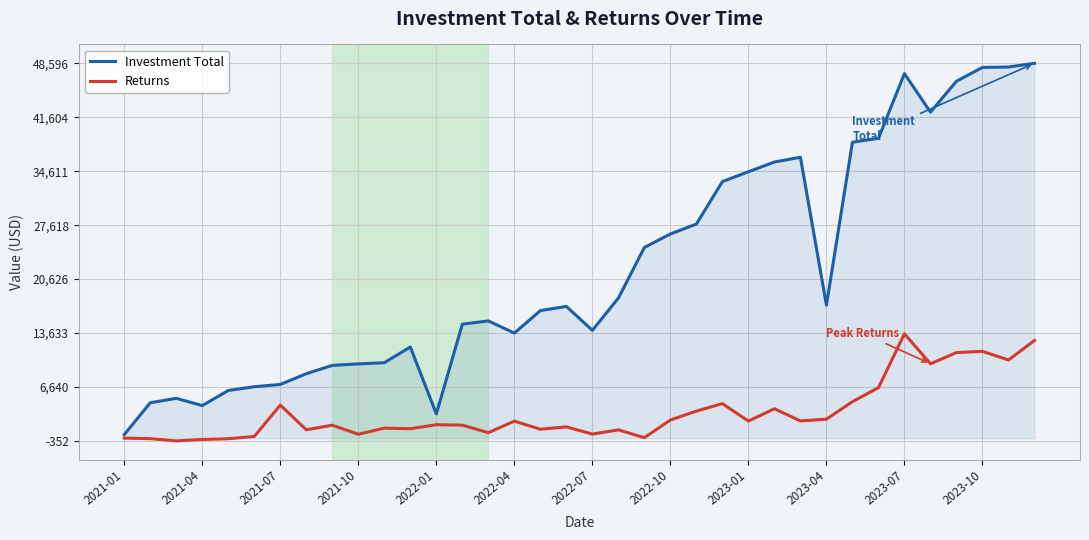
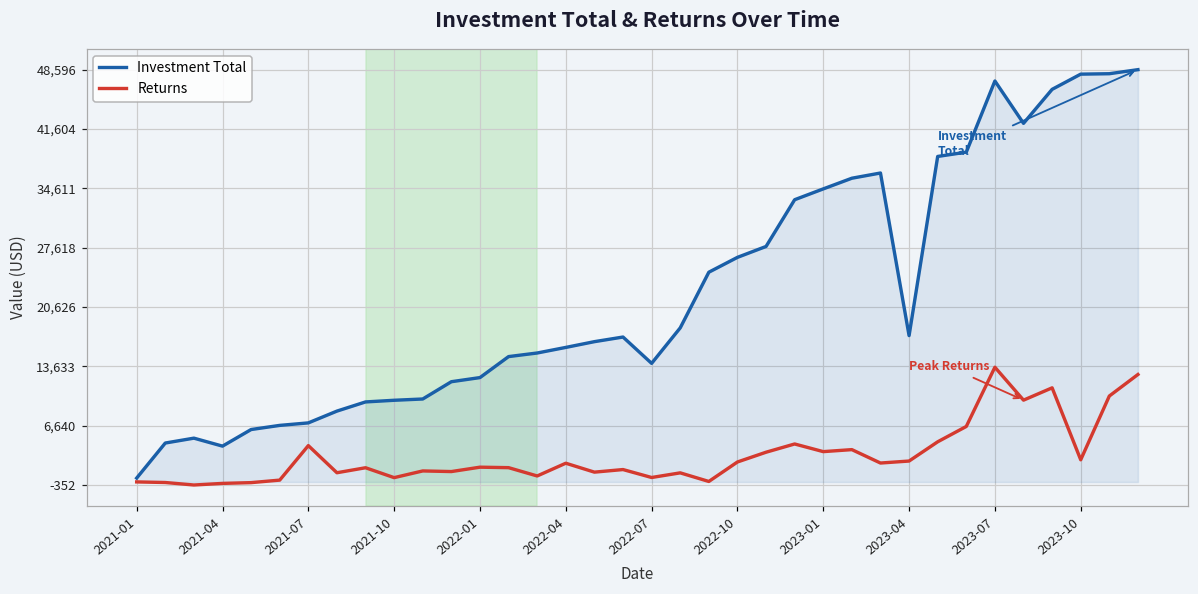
  {
    "Investment Total": {
      "2021-01": "0",
      "2021-04": "4,000",
      "2021-07": "7,000",
      "2021-10": "10,000",
-     "2022-01": "3,000",
-     "2022-04": "14,000",
+     "2022-01": "12,000",
+     "2022-04": "16,000",
      "2022-07": "14,000",
      "2022-10": "26,000",
      "2023-01": "35,000",
      "2023-04": "17,000",
      "2023-07": "47,000",
      "2023-10": "48,000"
    },
    "Returns": {
      "2021-01": "0",
      "2021-04": "0",
      "2021-07": "4,000",
      "2021-10": "1,000",
      "2022-01": "2,000",
      "2022-04": "2,000",
      "2022-07": "1,000",
      "2022-10": "2,000",
-     "2023-01": "2,000",
+     "2023-01": "4,000",
      "2023-04": "2,000",
      "2023-07": "14,000",
-     "2023-10": "11,000"
+     "2023-10": "3,000"
    }
  }
